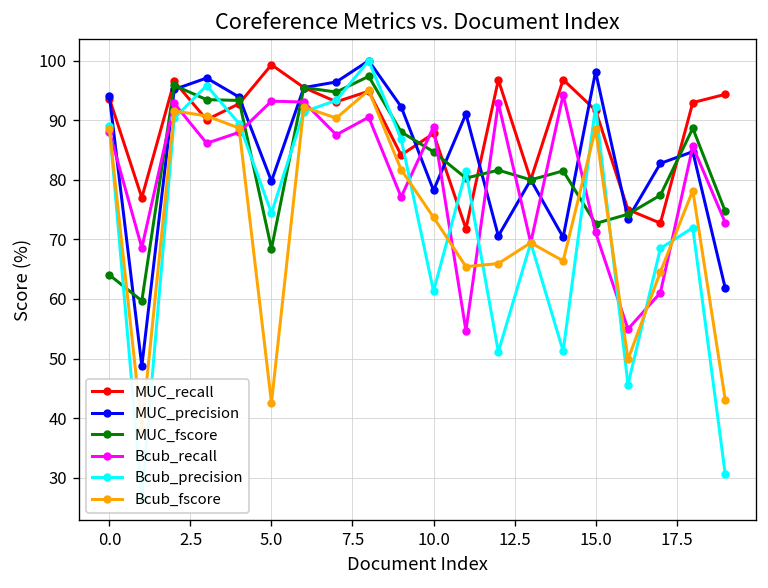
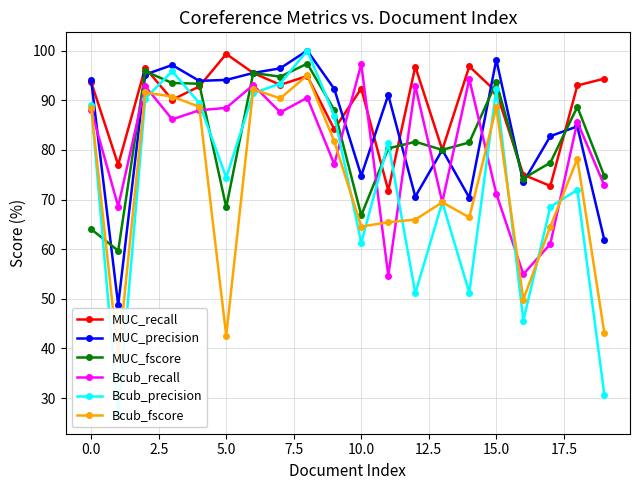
  {
    "MUC_recall": {
      "5.0": 99,
-     "10.0": 88,
+     "10.0": 92,
      "15.0": 92
    },
    "MUC_precision": {
-     "5.0": 80,
-     "10.0": 78,
+     "5.0": 94,
+     "10.0": 75,
      "15.0": 98
    },
    "MUC_fscore": {
      "0.0": 64,
      "5.0": 68,
-     "10.0": 85,
-     "15.0": 73
+     "10.0": 67,
+     "15.0": 94
    },
    "Bcub_recall": {
-     "5.0": 93,
-     "10.0": 89,
+     "5.0": 88,
+     "10.0": 97,
      "15.0": 71
    },
    "Bcub_precision": {
      "5.0": 74,
      "10.0": 61,
      "15.0": 92
    },
    "Bcub_fscore": {
      "5.0": 43,
-     "10.0": 74,
+     "10.0": 65,
      "15.0": 89
    }
  }
